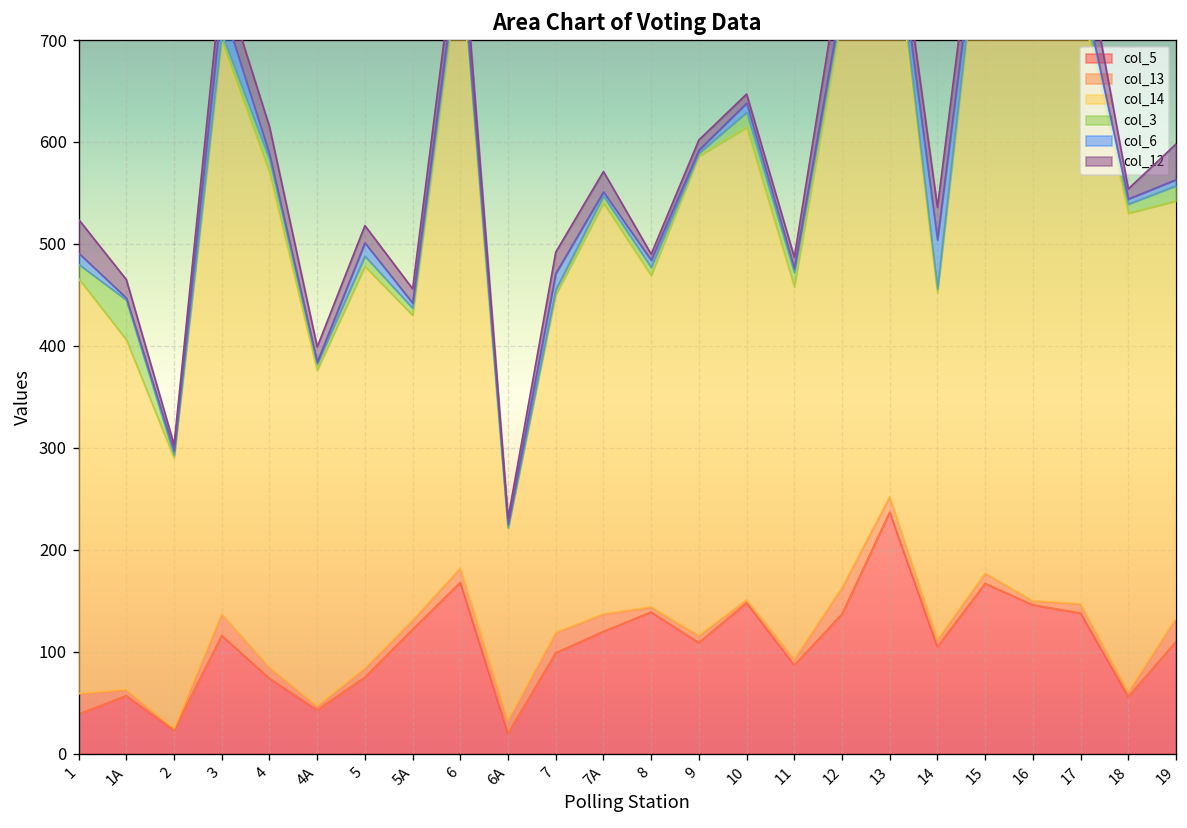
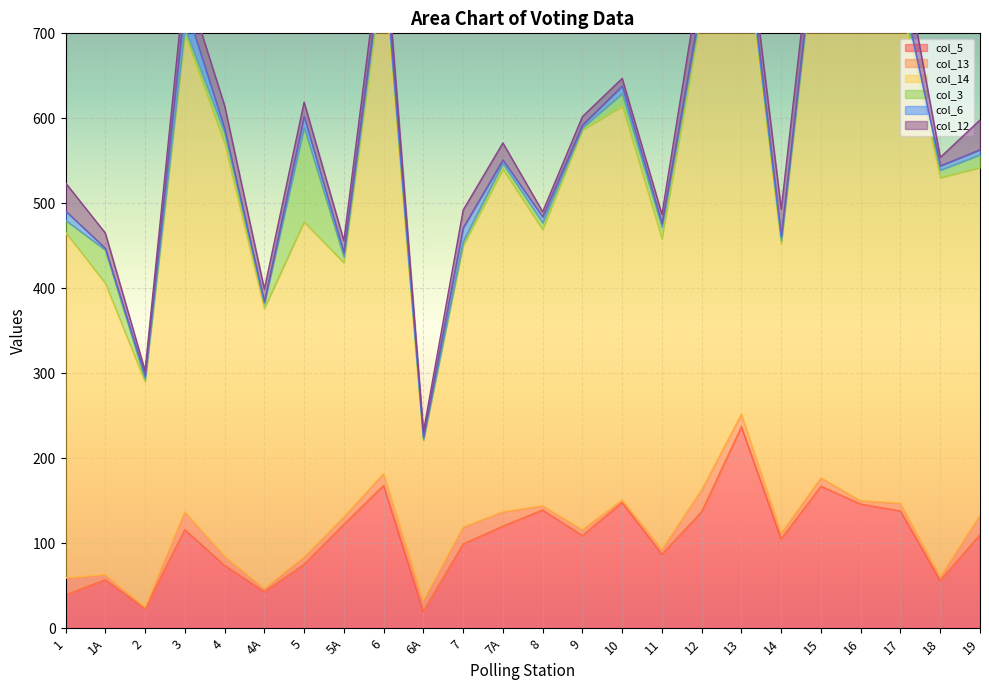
  {
    "col_3": {
      "1": 10,
      "4": 10,
-     "5": 10,
+     "5": 110,
      "5A": 10,
      "7": 10,
      "7A": 10,
      "8": 10,
      "10": 20,
      "11": 10,
      "14": 0,
      "18": 10,
      "19": 20
    },
    "col_6": {
      "1": 10,
      "2": 0,
      "4": 10,
      "5": 10,
      "5A": 10,
      "7": 20,
      "7A": 0,
      "8": 10,
      "9": 0,
      "10": 10,
      "11": 0,
-     "14": 50,
+     "14": 10,
      "18": 10,
      "19": 10
    },
    "col_12": {
      "1": 30,
      "1A": 20,
      "2": 10,
      "4": 30,
      "4A": 20,
      "5": 20,
      "5A": 10,
      "6A": 10,
      "7": 20,
      "7A": 20,
      "8": 10,
      "9": 10,
      "10": 10,
      "11": 10,
      "14": 30,
      "18": 10,
      "19": 40
    }
  }
